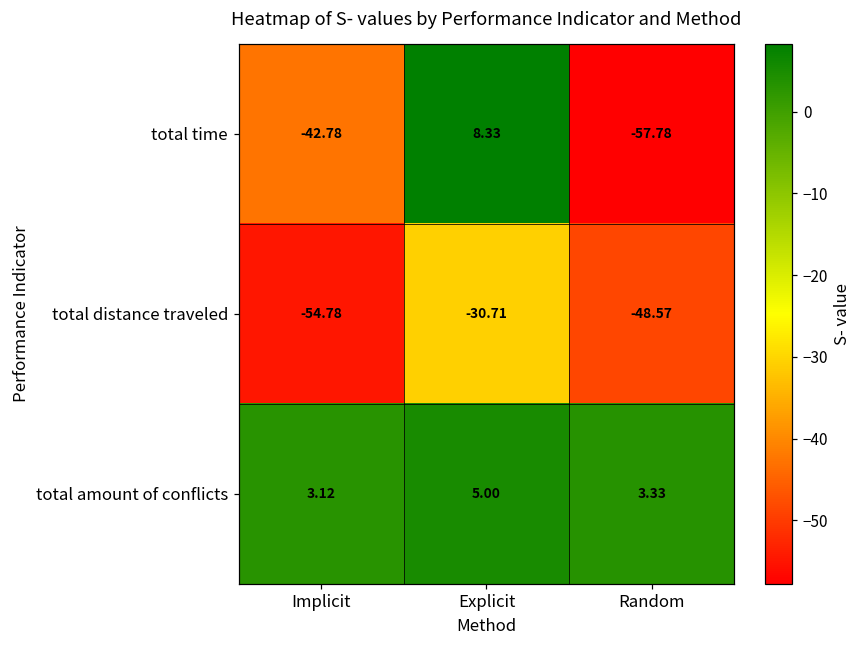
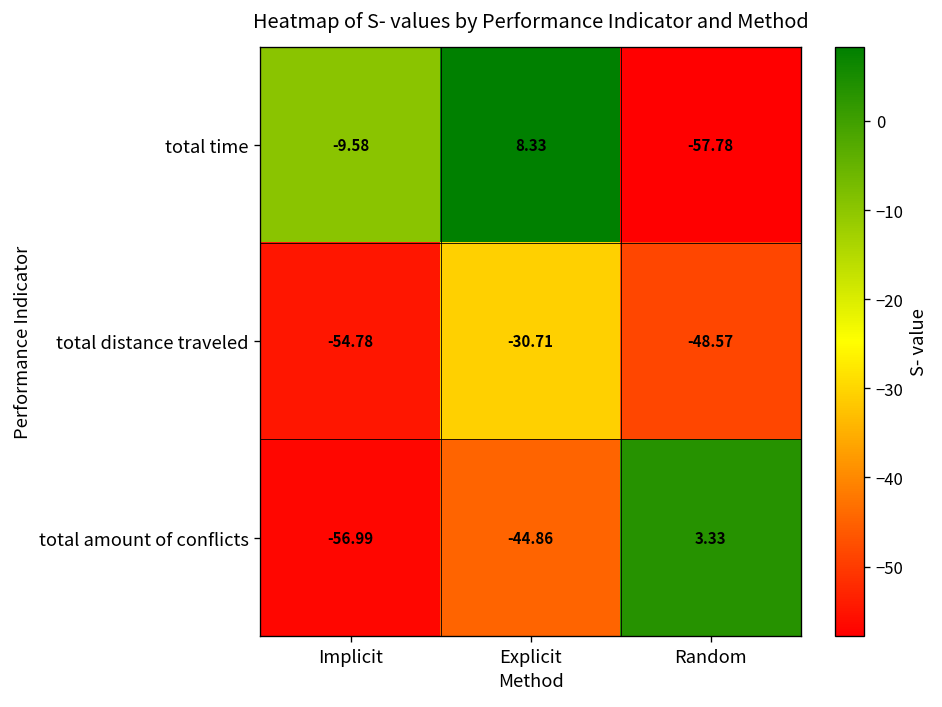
  {
    "total time": {
-     "Implicit": -42.78,
+     "Implicit": -9.58,
      "Explicit": 8.33,
      "Random": -57.78
    },
    "total distance traveled": {
      "Implicit": -54.78,
      "Explicit": -30.71,
      "Random": -48.57
    },
    "total amount of conflicts": {
-     "Implicit": 3.12,
-     "Explicit": 5.00,
+     "Implicit": -56.99,
+     "Explicit": -44.86,
      "Random": 3.33
    }
  }
